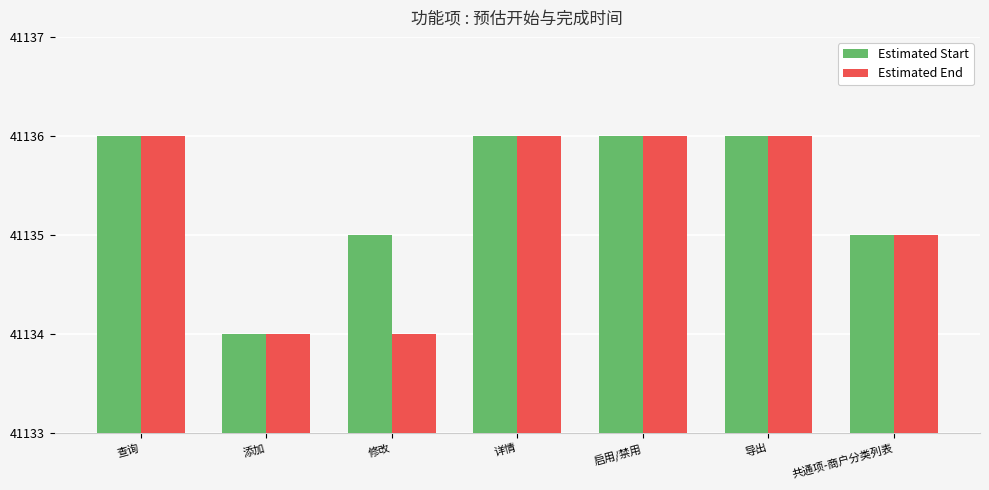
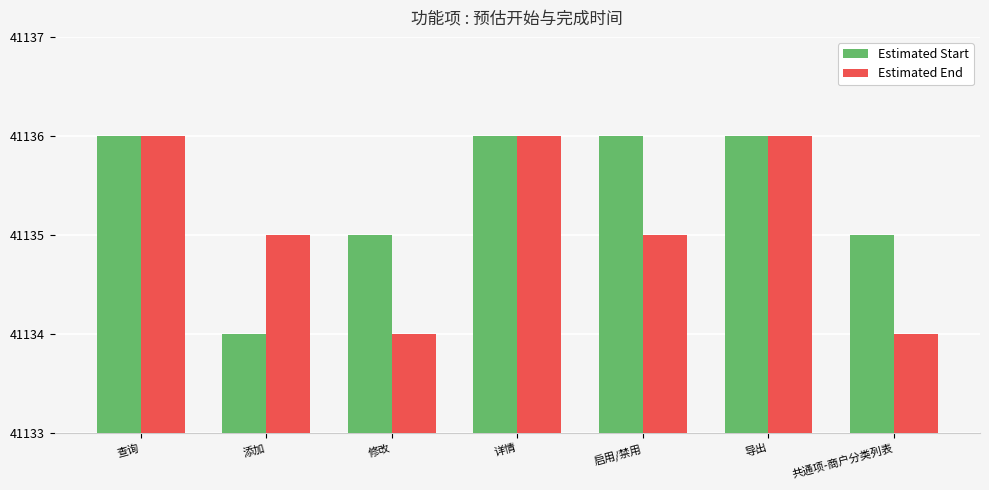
  {
    "Estimated Start": {
      "查询": 41136,
      "添加": 41134,
      "修改": 41135,
      "详情": 41136,
      "启用/禁用": 41136,
      "导出": 41136,
      "共通项-商户分类列表": 41135
    },
    "Estimated End": {
      "查询": 41136,
-     "添加": 41134,
+     "添加": 41135,
      "修改": 41134,
      "详情": 41136,
-     "启用/禁用": 41136,
+     "启用/禁用": 41135,
      "导出": 41136,
-     "共通项-商户分类列表": 41135
+     "共通项-商户分类列表": 41134
    }
  }
